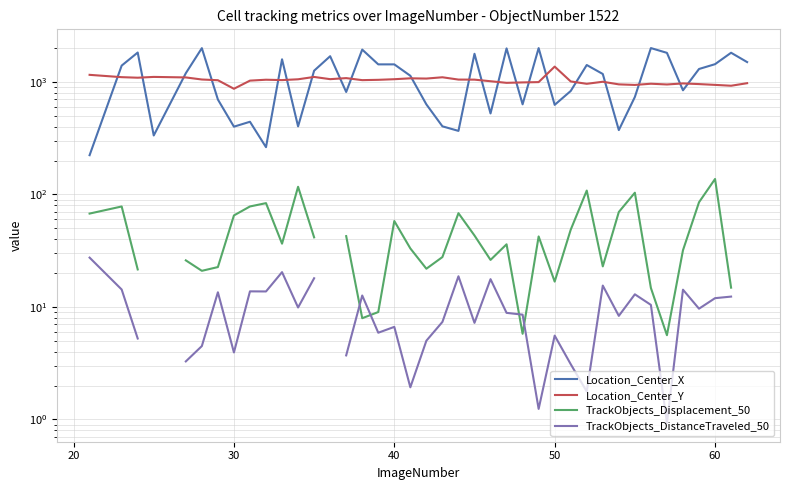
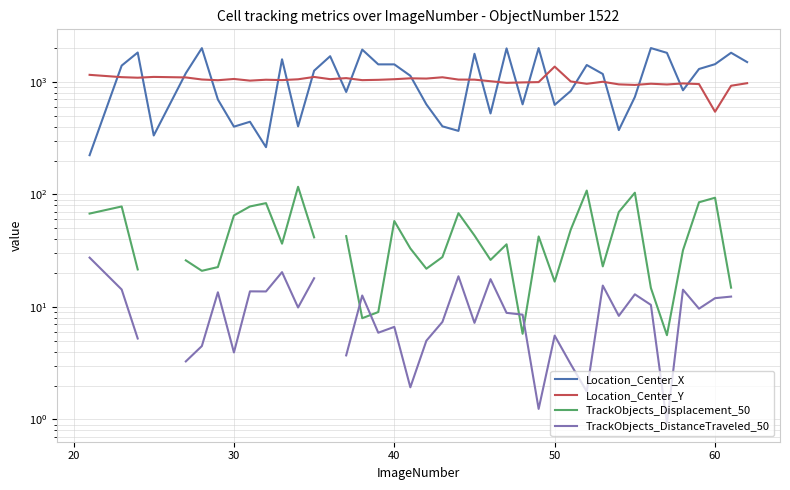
  {
    "Location_Center_Y": {
-     "30": 900,
+     "30": 1100,
      "40": 1100,
      "50": 1400,
-     "60": 900
+     "60": 500
    },
    "TrackObjects_Displacement_50": {
      "30": 70,
      "40": 60,
      "50": 17,
-     "60": 140
+     "60": 90
    }
  }
